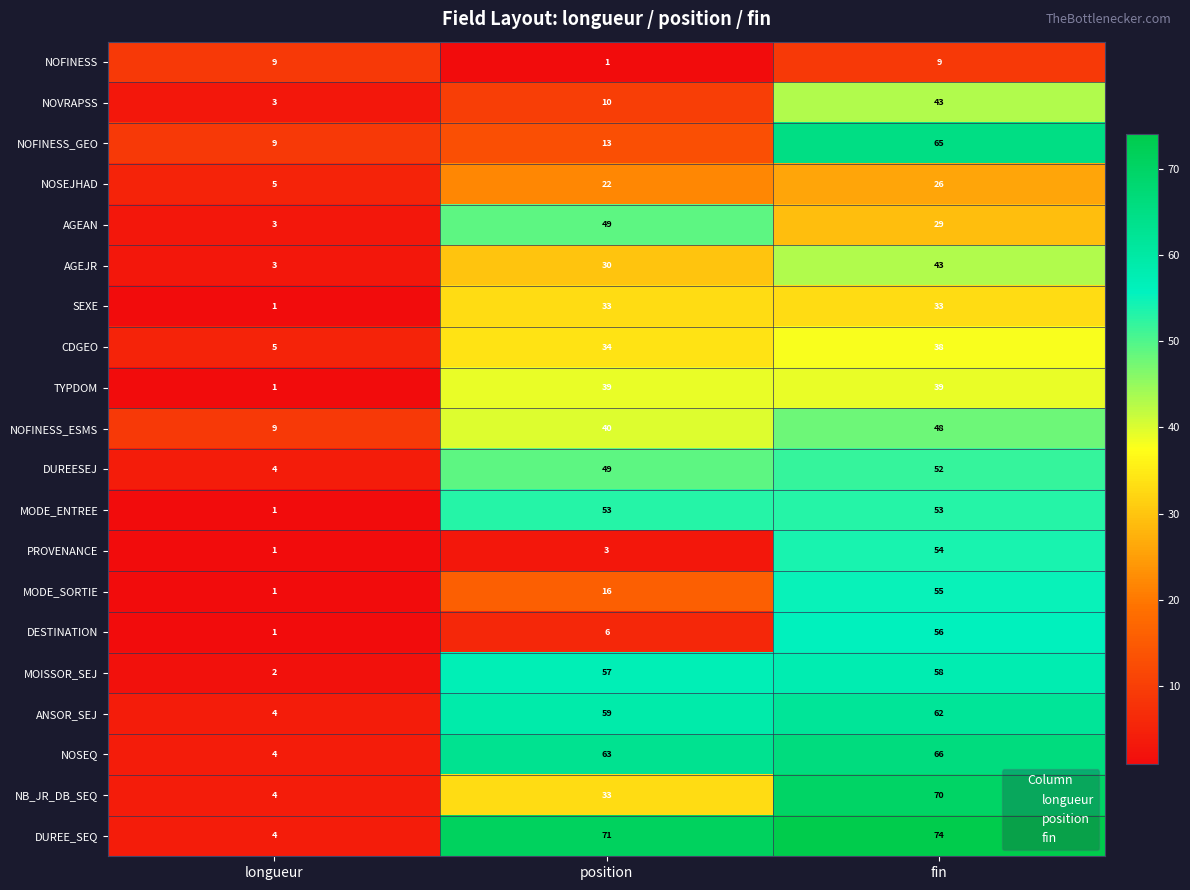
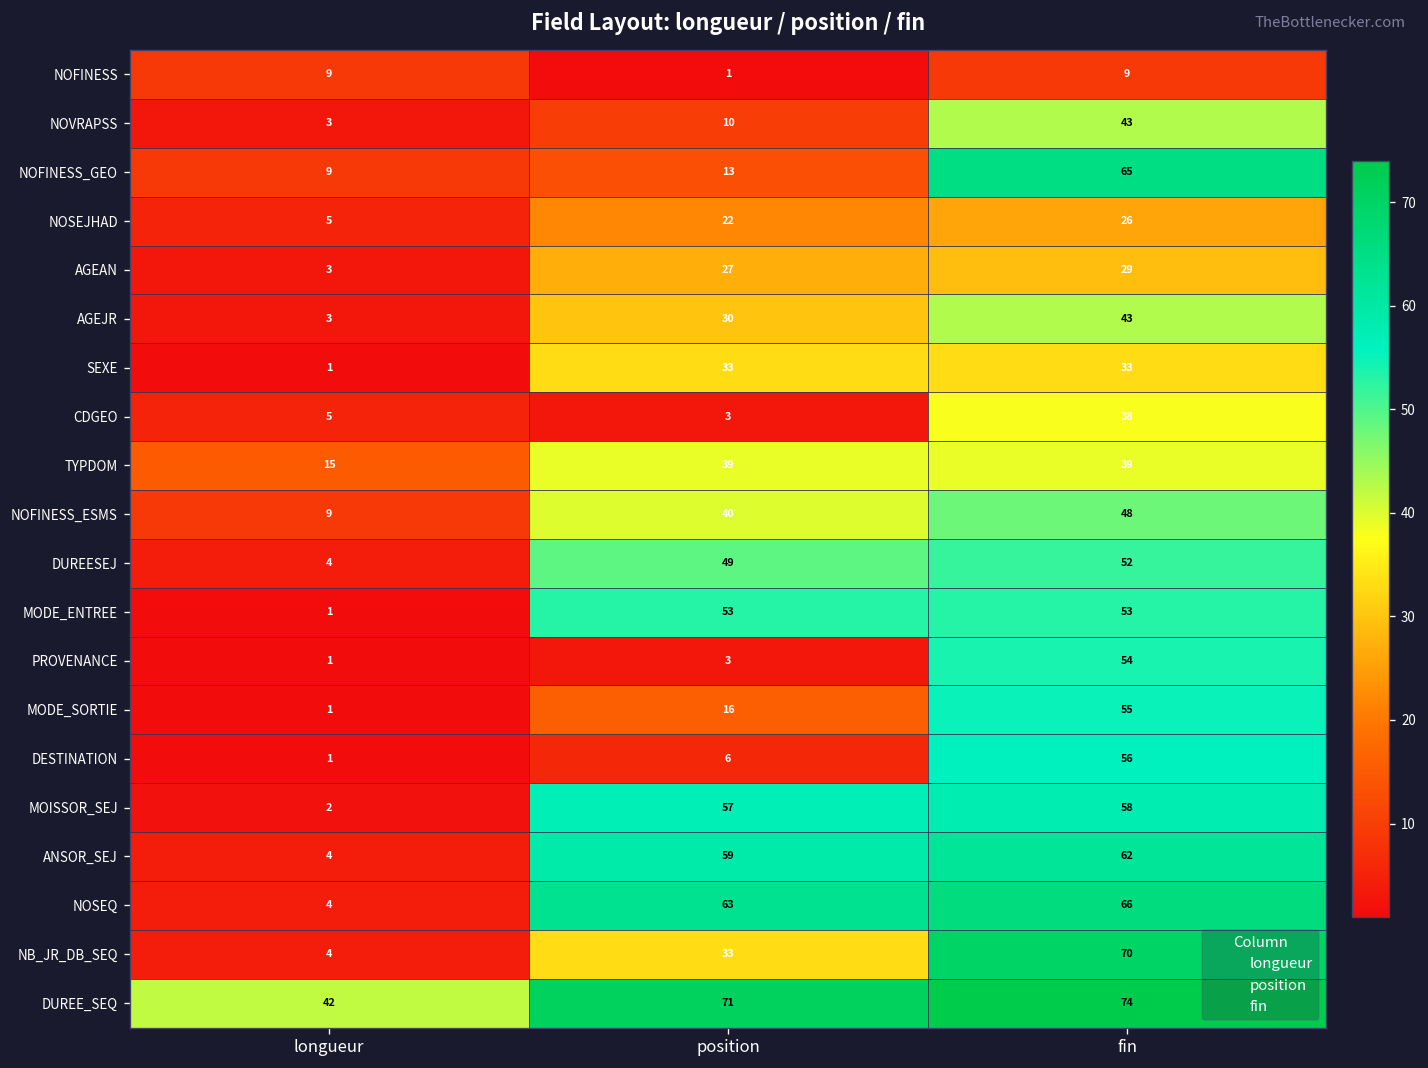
  {
    "AGEAN": {
-     "position": 49
+     "position": 27
    },
    "CDGEO": {
-     "position": 34
+     "position": 3
    },
    "TYPDOM": {
-     "longueur": 1
+     "longueur": 15
    },
    "DUREE_SEQ": {
-     "longueur": 4
+     "longueur": 42
    }
  }
